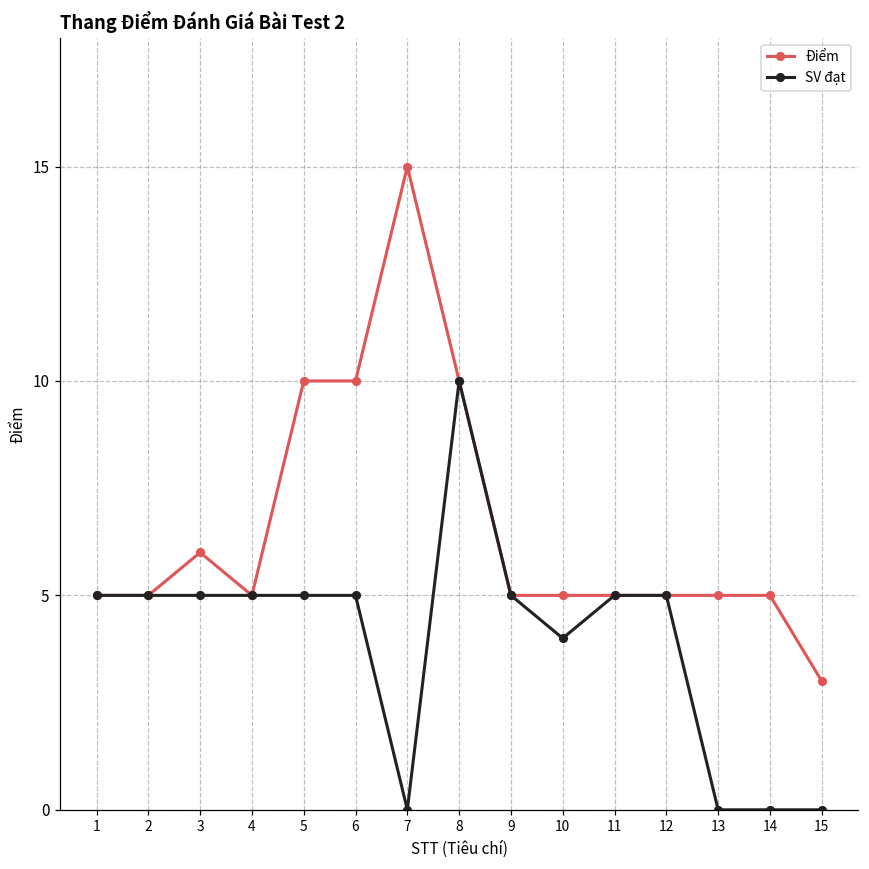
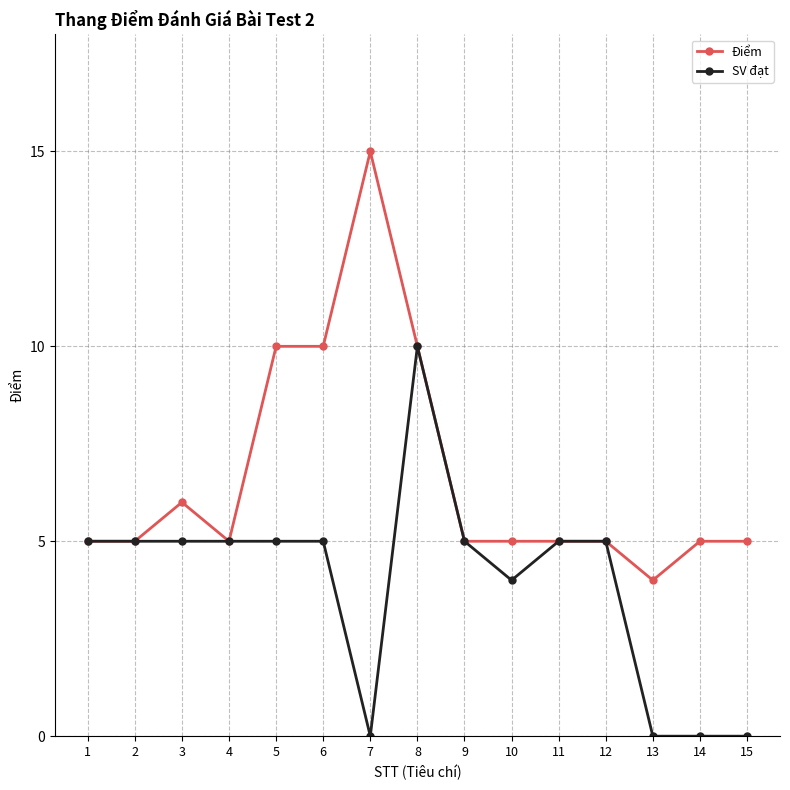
  {
    "Điểm": {
      "3": 6,
      "5": 10,
      "6": 10,
      "7": 15,
      "10": 5,
-     "13": 5,
+     "13": 4,
      "14": 5,
-     "15": 3
+     "15": 5
    },
    "SV đạt": {
      "3": 5,
      "5": 5,
      "6": 5,
      "7": 0,
      "10": 4,
      "13": 0,
      "14": 0,
      "15": 0
    }
  }
